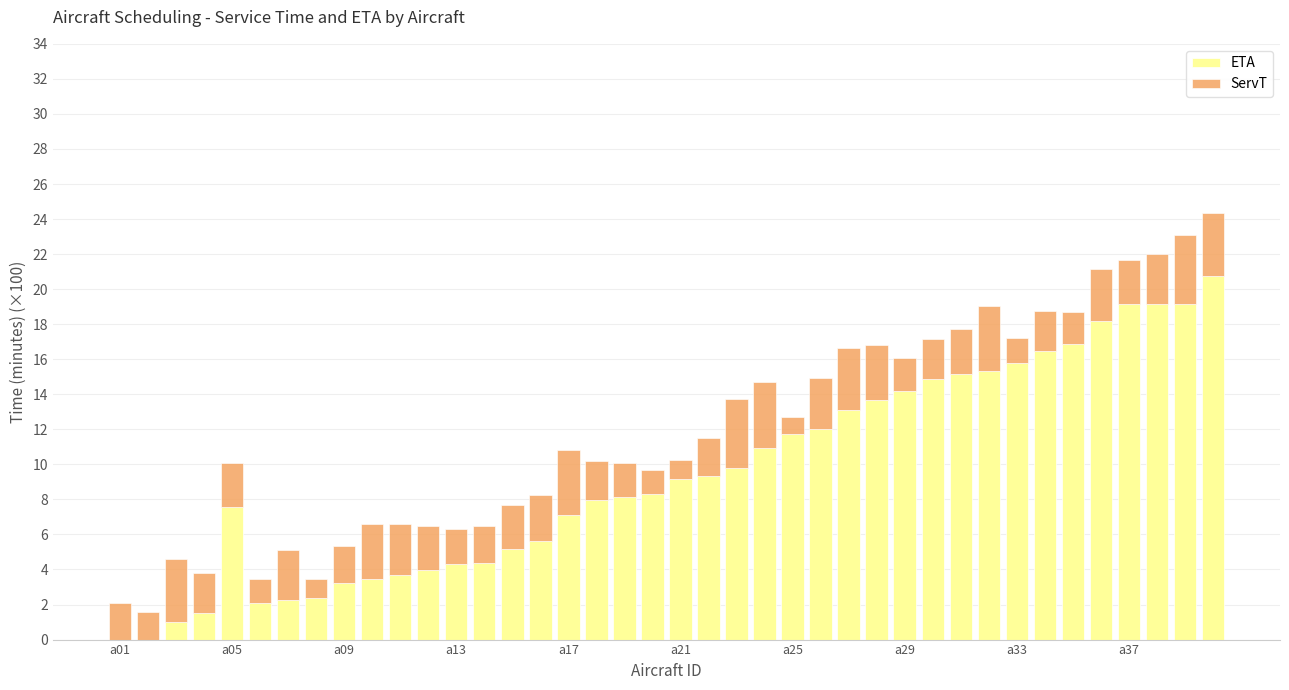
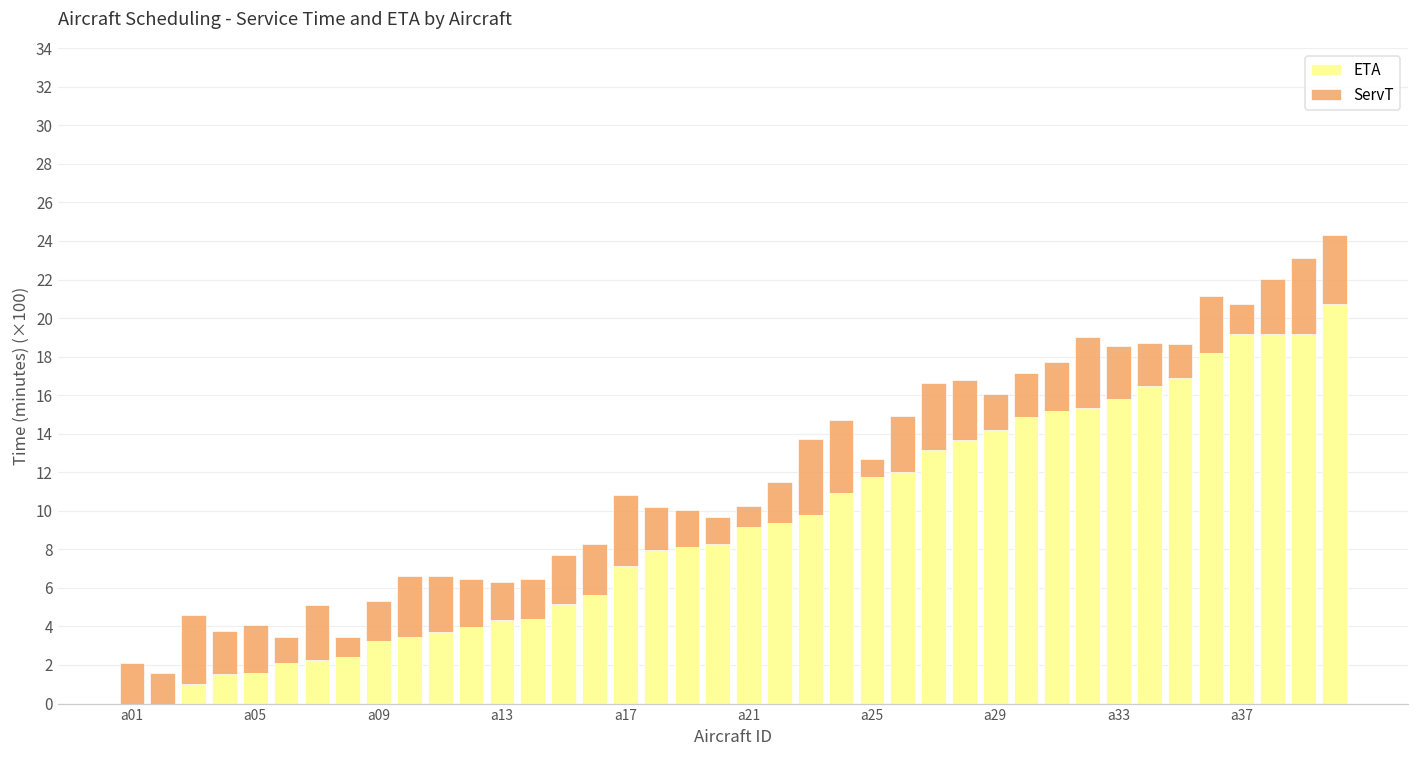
  {
    "ETA": {
      "a01": 0.0,
-     "a05": 7.6,
+     "a05": 1.6,
      "a09": 3.3,
      "a13": 4.3,
      "a17": 7.1,
      "a21": 9.2,
      "a25": 11.7,
      "a29": 14.2,
      "a33": 15.8,
      "a37": 19.1
    },
    "ServT": {
      "a01": 2.1,
      "a05": 2.5,
      "a09": 2.1,
      "a13": 2.0,
      "a17": 3.7,
      "a21": 1.1,
      "a25": 0.9,
      "a29": 1.9,
-     "a33": 1.4,
-     "a37": 2.5
+     "a33": 2.7,
+     "a37": 1.6
    }
  }
